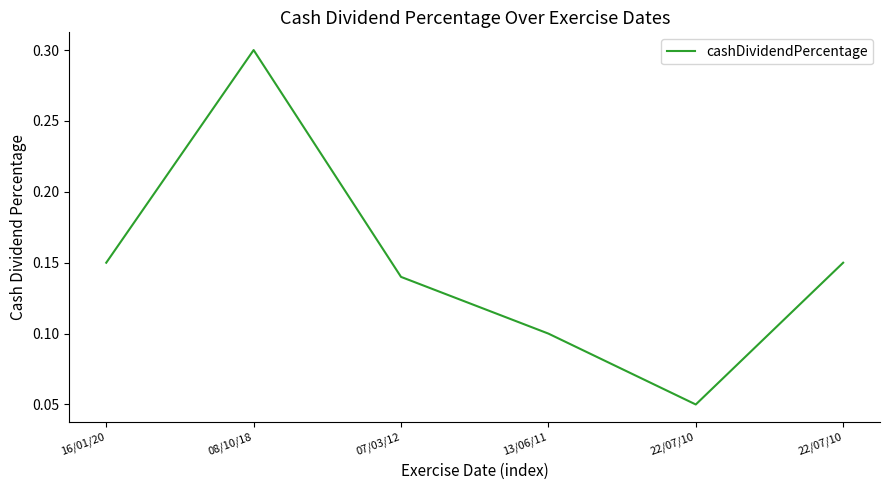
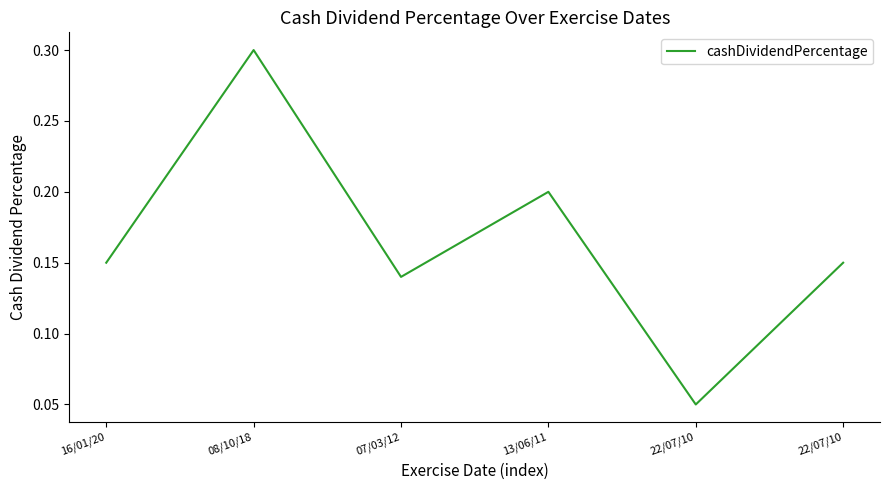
  {
    "16/01/20": 0.150,
    "08/10/18": 0.3,
    "07/03/12": 0.140,
-   "13/06/11": 0.1
+   "13/06/11": 0.2
  }
